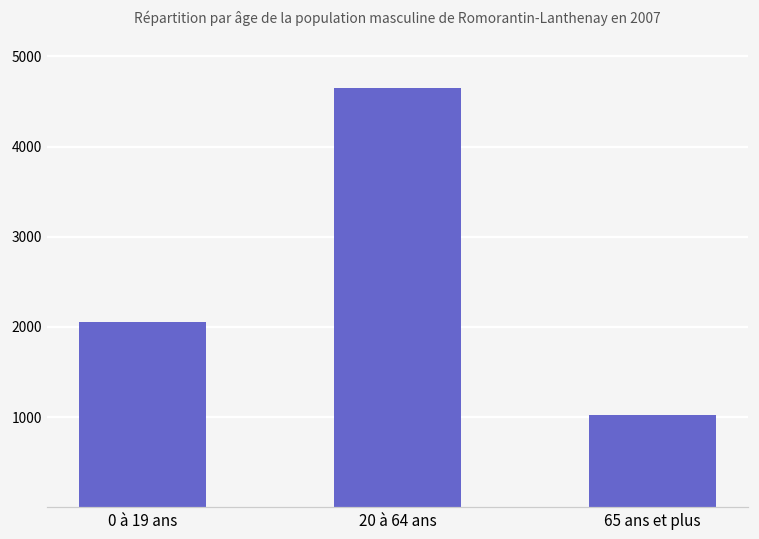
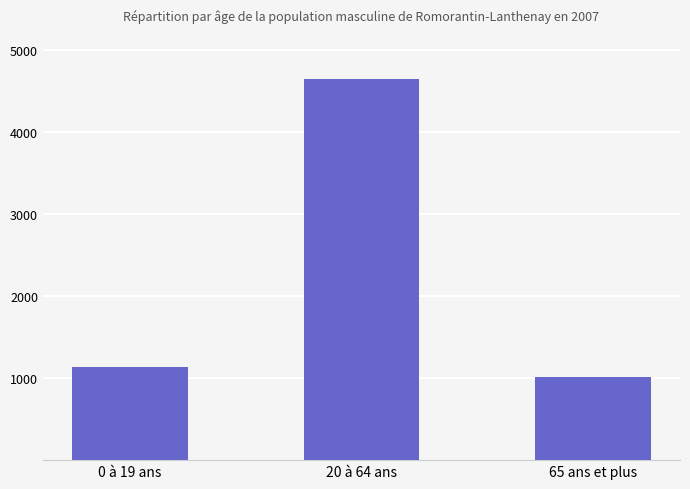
  {
-   "0 à 19 ans": 2100,
+   "0 à 19 ans": 1100,
    "20 à 64 ans": 4700,
    "65 ans et plus": 1000
  }
